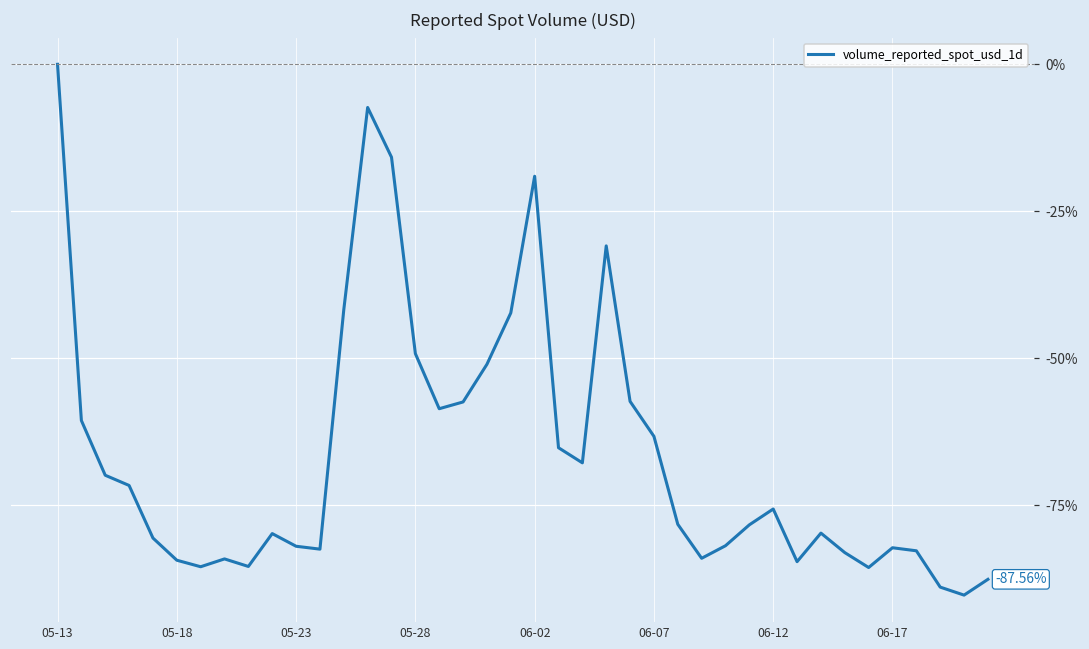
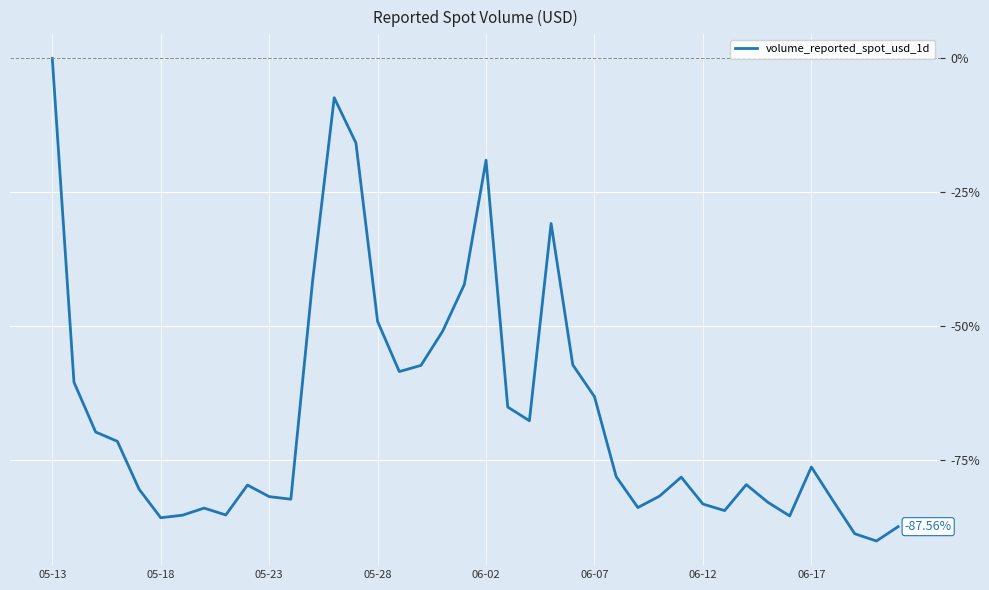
  {
    "05-13": "0%",
-   "05-18": "-84%",
+   "05-18": "-86%",
    "05-23": "-82%",
    "05-28": "-49%",
    "06-02": "-19%",
    "06-07": "-63%",
-   "06-12": "-76%",
-   "06-17": "-82%"
+   "06-12": "-83%",
+   "06-17": "-76%"
  }
